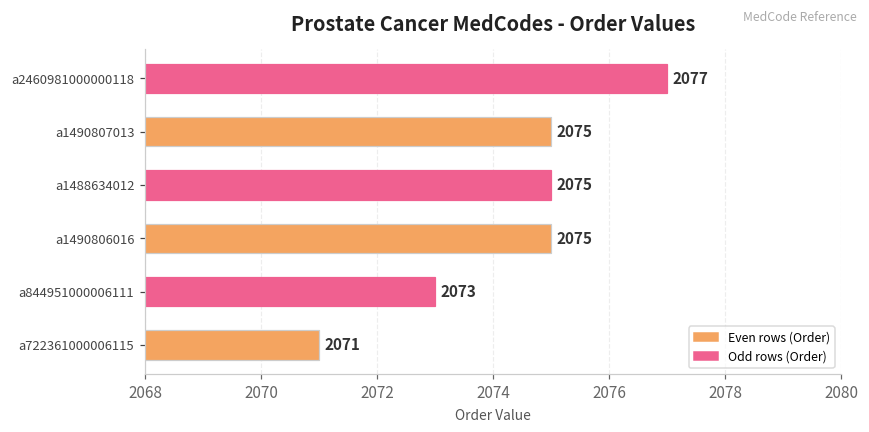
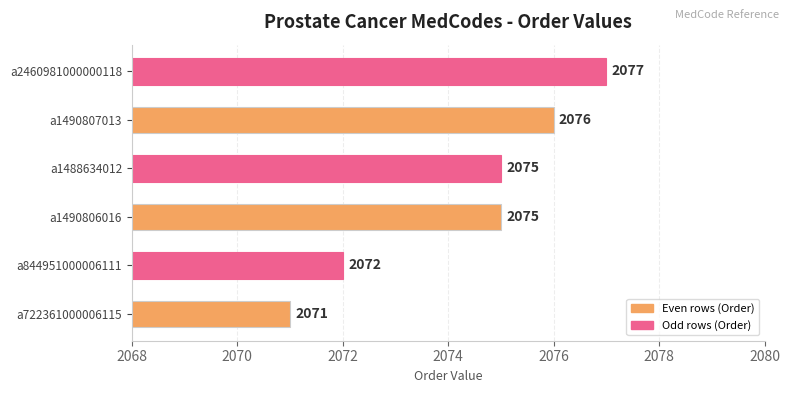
  {
    "a2460981000000118": 2077,
-   "a1490807013": 2075,
+   "a1490807013": 2076,
    "a1488634012": 2075,
    "a1490806016": 2075,
-   "a844951000006111": 2073,
+   "a844951000006111": 2072,
    "a722361000006115": 2071
  }
